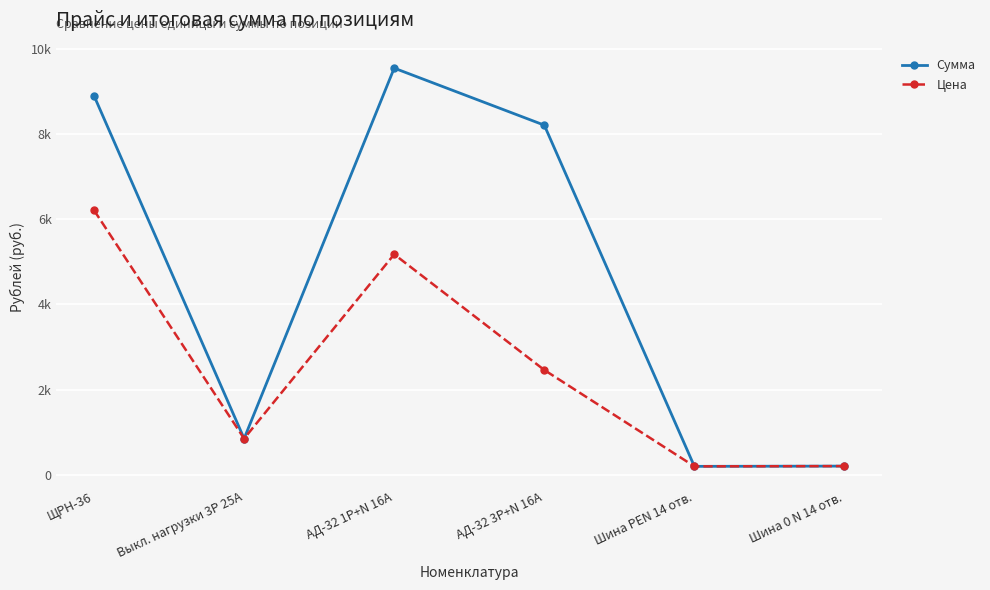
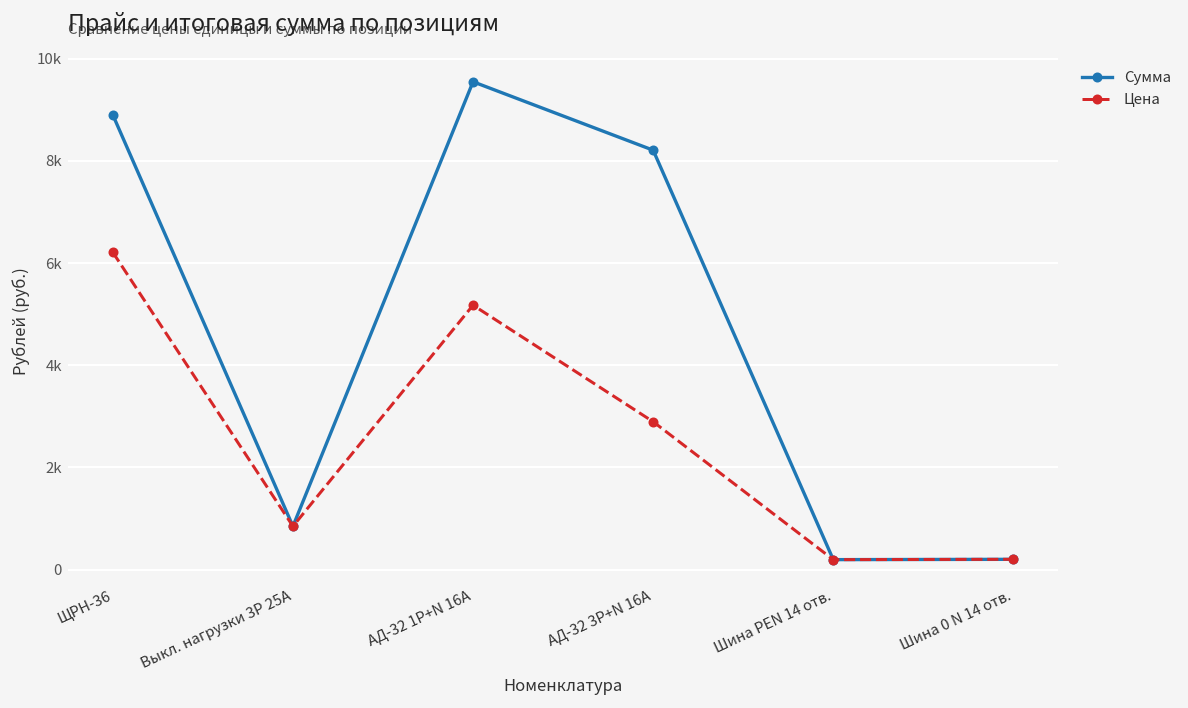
  {
    "Сумма": {
      "ЩРН-36": 8900,
      "АД-32 1P+N 16А": 9500,
      "АД-32 3P+N 16А": 8200
    },
    "Цена": {
      "ЩРН-36": 6200,
      "АД-32 1P+N 16А": 5200,
-     "АД-32 3P+N 16А": 2500
+     "АД-32 3P+N 16А": 2900
    }
  }
